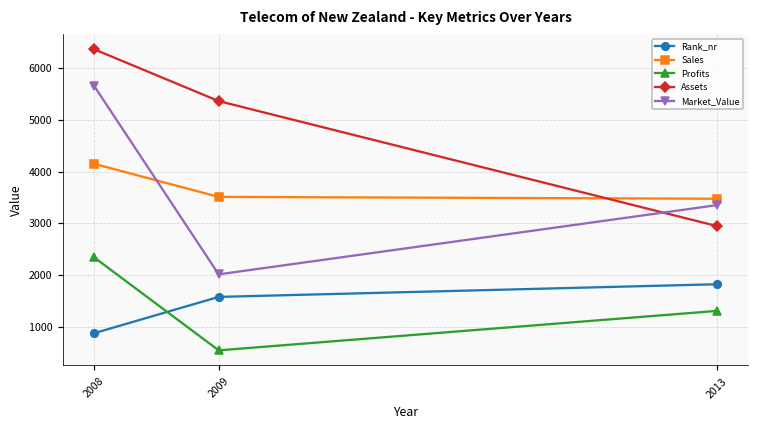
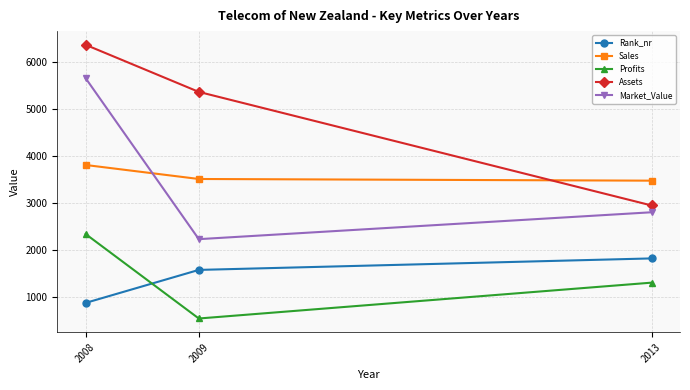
  {
    "Rank_nr": {
      "2008": 900,
      "2009": 1600,
      "2013": 1800
    },
    "Sales": {
-     "2008": 4200,
+     "2008": 3800,
      "2009": 3500,
      "2013": 3500
    },
    "Profits": {
      "2008": 2300,
      "2009": 500,
      "2013": 1300
    },
    "Assets": {
      "2008": 6400,
      "2009": 5400,
      "2013": 2900
    },
    "Market_Value": {
      "2008": 5700,
-     "2009": 2000,
-     "2013": 3400
+     "2009": 2200,
+     "2013": 2800
    }
  }
